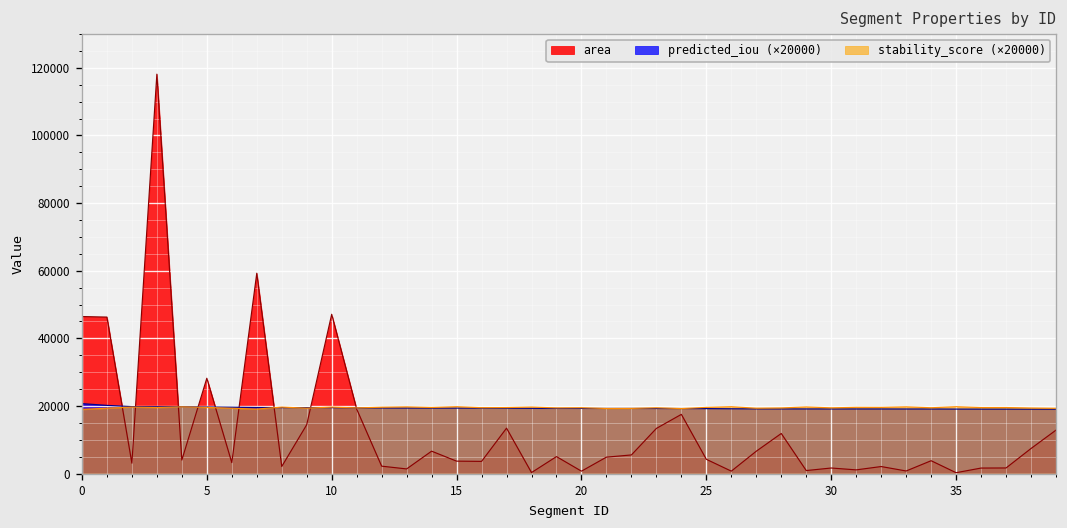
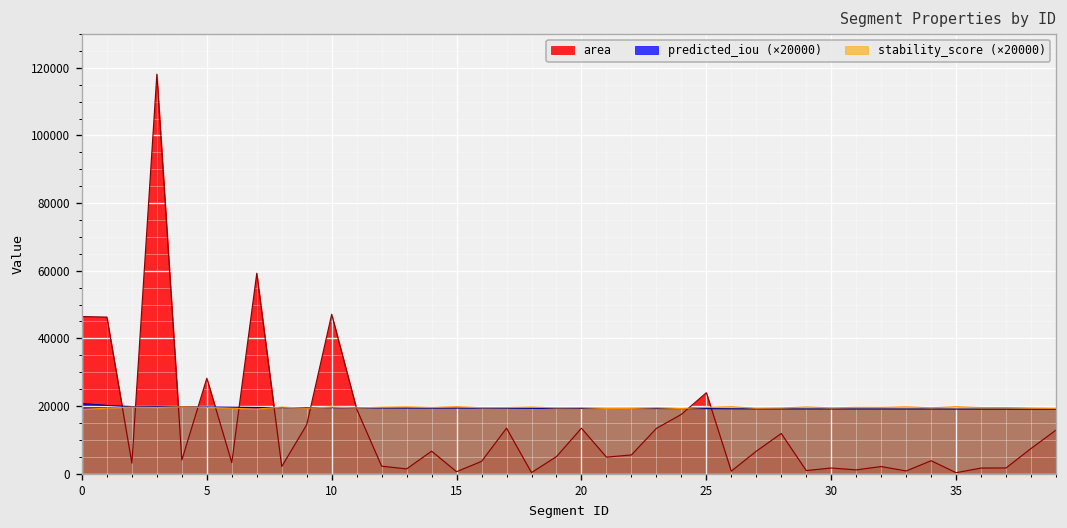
  {
    "area": {
      "0": 46000,
      "5": 28000,
      "10": 47000,
-     "15": 4000,
-     "20": 1000,
-     "25": 4000,
+     "15": 1000,
+     "20": 13000,
+     "25": 24000,
      "30": 2000,
      "35": 0
    },
    "predicted_iou (×20000)": {
      "0": 21000
    },
    "stability_score (×20000)": {
      "0": 19000
    }
  }
